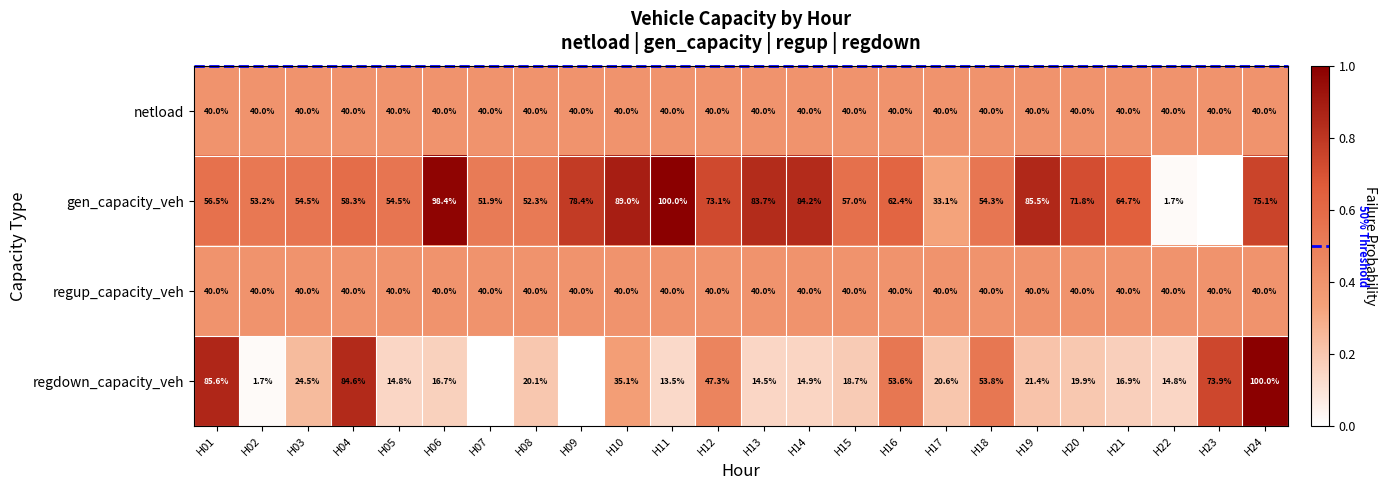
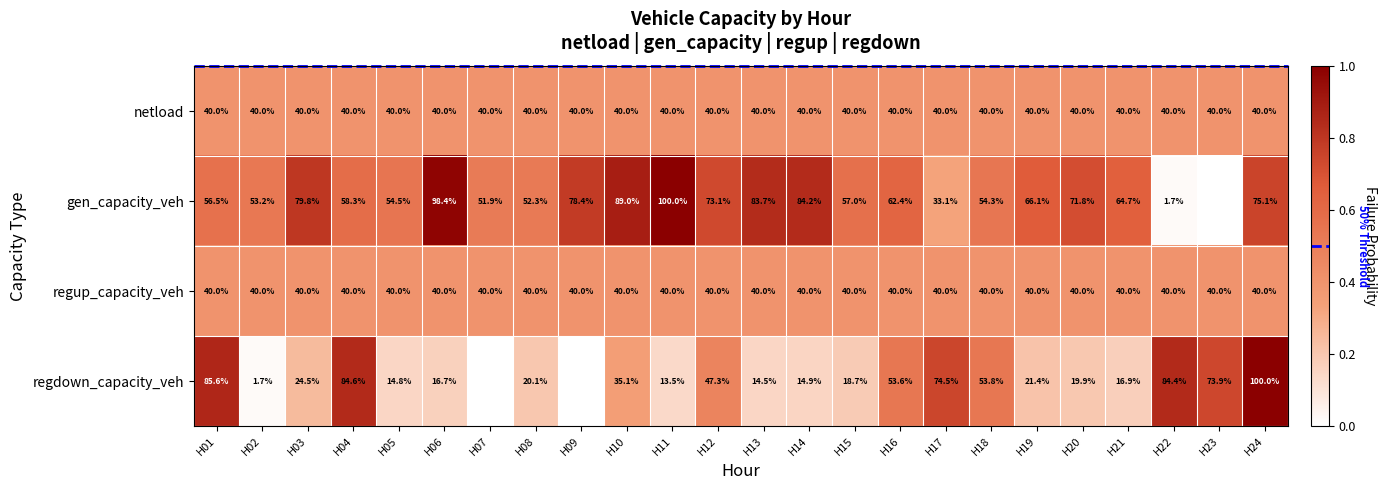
  {
    "netload": {
      "H01": "40.0%",
      "H02": "40.0%",
      "H03": "40.0%",
      "H04": "40.0%",
      "H05": "40.0%",
      "H06": "40.0%",
      "H07": "40.0%",
      "H08": "40.0%",
      "H09": "40.0%",
      "H10": "40.0%",
      "H11": "40.0%",
      "H12": "40.0%",
      "H13": "40.0%",
      "H14": "40.0%",
      "H15": "40.0%",
      "H16": "40.0%",
      "H17": "40.0%",
      "H18": "40.0%",
      "H19": "40.0%",
      "H20": "40.0%",
      "H21": "40.0%",
      "H22": "40.0%",
      "H23": "40.0%",
      "H24": "40.0%"
    },
    "gen_capacity_veh": {
      "H01": "56.5%",
      "H02": "53.2%",
-     "H03": "54.5%",
+     "H03": "79.8%",
      "H04": "58.3%",
      "H05": "54.5%",
      "H06": "98.4%",
      "H07": "51.9%",
      "H08": "52.3%",
      "H09": "78.4%",
      "H10": "89.0%",
      "H11": "100.0%",
      "H12": "73.1%",
      "H13": "83.7%",
      "H14": "84.2%",
      "H15": "57.0%",
      "H16": "62.4%",
      "H17": "33.1%",
      "H18": "54.3%",
-     "H19": "85.5%",
+     "H19": "66.1%",
      "H20": "71.8%",
      "H21": "64.7%",
      "H22": "1.7%",
      "H24": "75.1%"
    },
    "regup_capacity_veh": {
      "H01": "40.0%",
      "H02": "40.0%",
      "H03": "40.0%",
      "H04": "40.0%",
      "H05": "40.0%",
      "H06": "40.0%",
      "H07": "40.0%",
      "H08": "40.0%",
      "H09": "40.0%",
      "H10": "40.0%",
      "H11": "40.0%",
      "H12": "40.0%",
      "H13": "40.0%",
      "H14": "40.0%",
      "H15": "40.0%",
      "H16": "40.0%",
      "H17": "40.0%",
      "H18": "40.0%",
      "H19": "40.0%",
      "H20": "40.0%",
      "H21": "40.0%",
      "H22": "40.0%",
      "H23": "40.0%",
      "H24": "40.0%"
    },
    "regdown_capacity_veh": {
      "H01": "85.6%",
      "H02": "1.7%",
      "H03": "24.5%",
      "H04": "84.6%",
      "H05": "14.8%",
      "H06": "16.7%",
      "H08": "20.1%",
      "H10": "35.1%",
      "H11": "13.5%",
      "H12": "47.3%",
      "H13": "14.5%",
      "H14": "14.9%",
      "H15": "18.7%",
      "H16": "53.6%",
-     "H17": "20.6%",
+     "H17": "74.5%",
      "H18": "53.8%",
      "H19": "21.4%",
      "H20": "19.9%",
      "H21": "16.9%",
-     "H22": "14.8%",
+     "H22": "84.4%",
      "H23": "73.9%",
      "H24": "100.0%"
    }
  }
